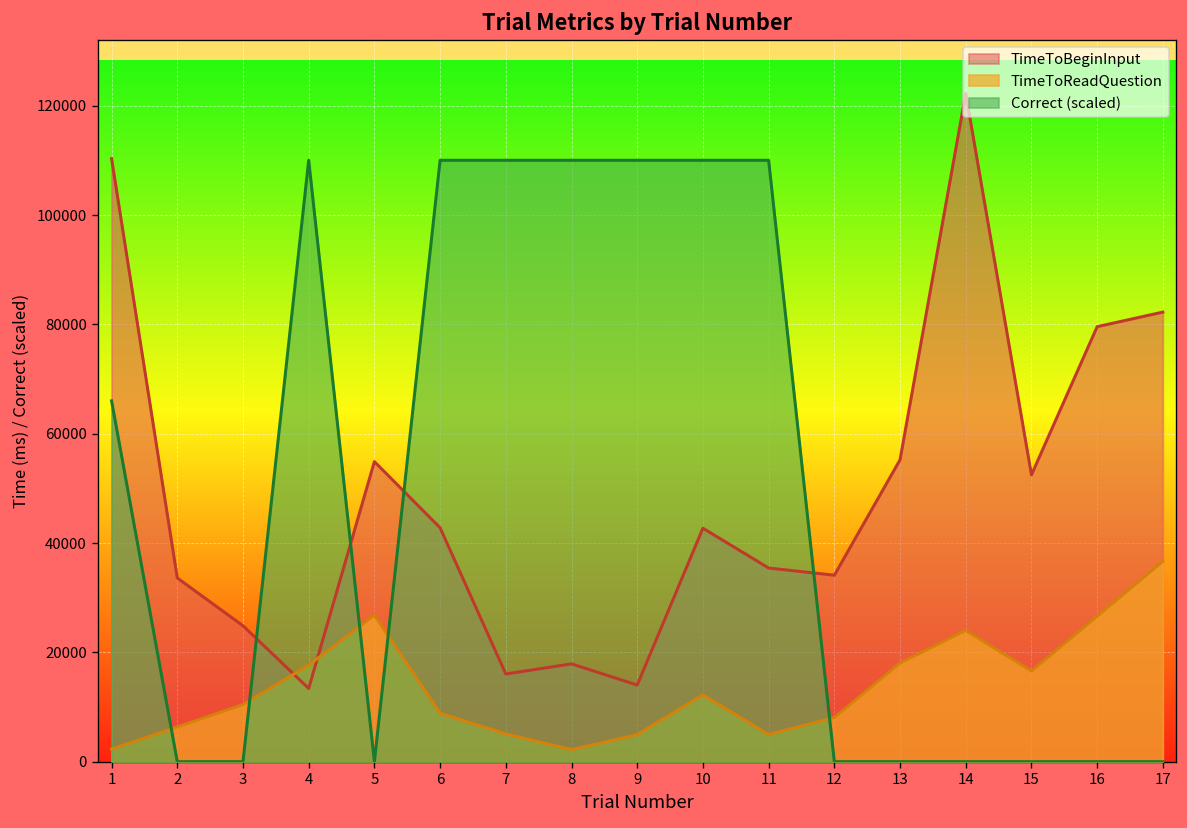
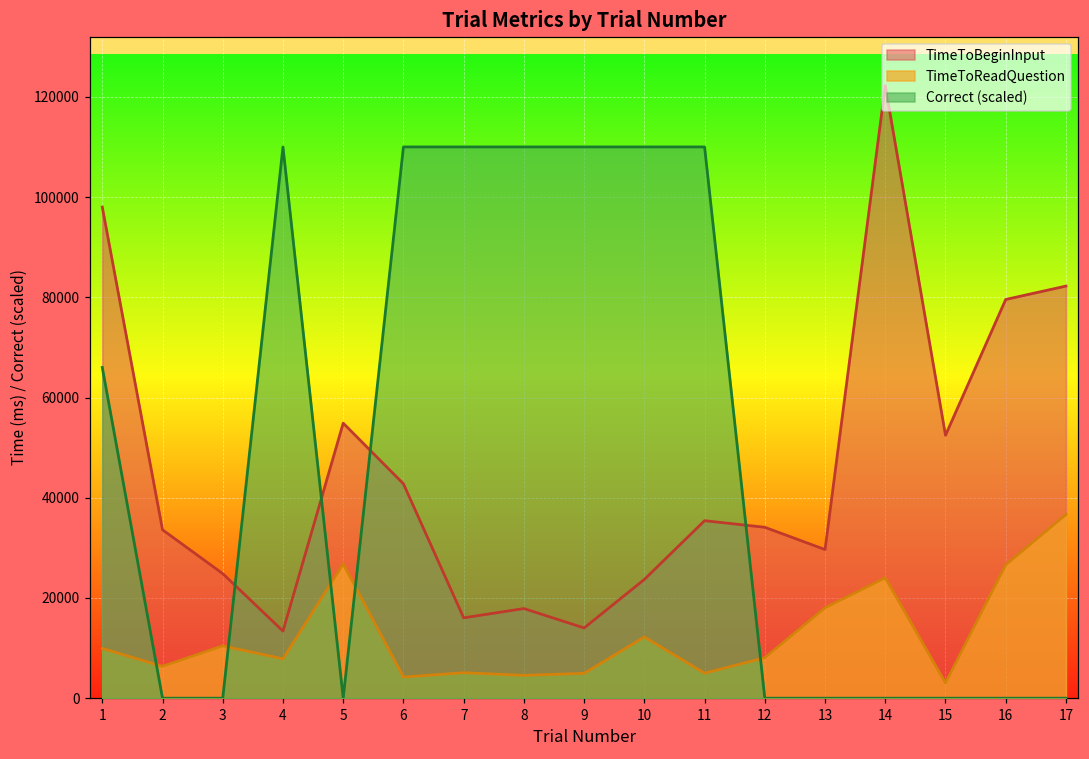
  {
    "TimeToBeginInput": {
-     "1": 110000,
+     "1": 98000,
      "2": 34000,
      "3": 25000,
      "4": 13000,
      "5": 55000,
      "6": 43000,
      "7": 16000,
      "8": 18000,
      "9": 14000,
-     "10": 43000,
+     "10": 24000,
      "11": 35000,
      "12": 34000,
-     "13": 55000,
+     "13": 30000,
      "15": 52000,
      "16": 80000,
      "17": 82000
    },
    "TimeToReadQuestion": {
-     "1": 2000,
+     "1": 10000,
      "2": 6000,
      "3": 10000,
-     "4": 18000,
+     "4": 8000,
      "5": 27000,
-     "6": 9000,
+     "6": 4000,
      "7": 5000,
-     "8": 2000,
+     "8": 5000,
      "9": 5000,
      "10": 12000,
      "11": 5000,
      "12": 8000,
      "13": 18000,
      "14": 24000,
-     "15": 17000,
+     "15": 3000,
      "16": 27000,
      "17": 37000
    },
    "Correct (scaled)": {
      "1": 66000,
      "2": 0,
      "3": 0,
      "4": 110000,
      "5": 0,
      "6": 110000,
      "7": 110000,
      "8": 110000,
      "9": 110000,
      "10": 110000,
      "11": 110000,
      "12": 0,
      "13": 0,
      "14": 0,
      "15": 0,
      "16": 0,
      "17": 0
    }
  }
